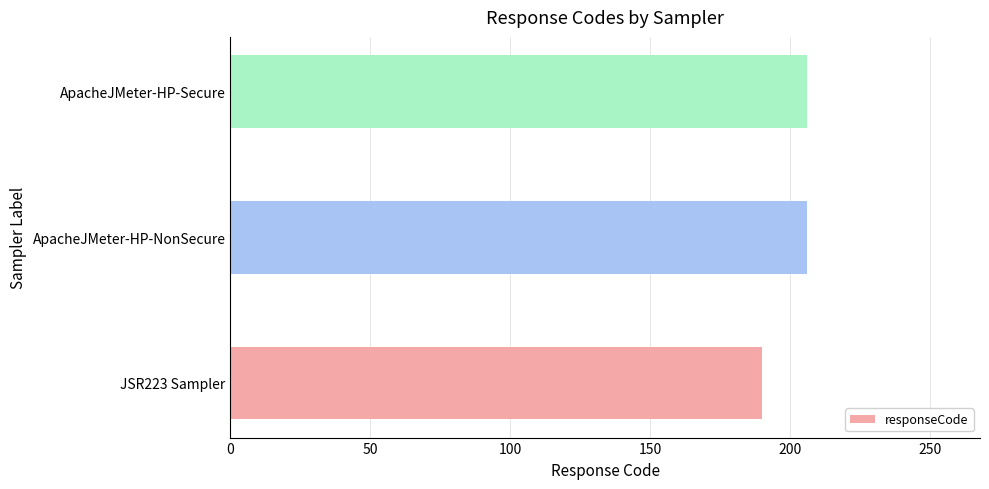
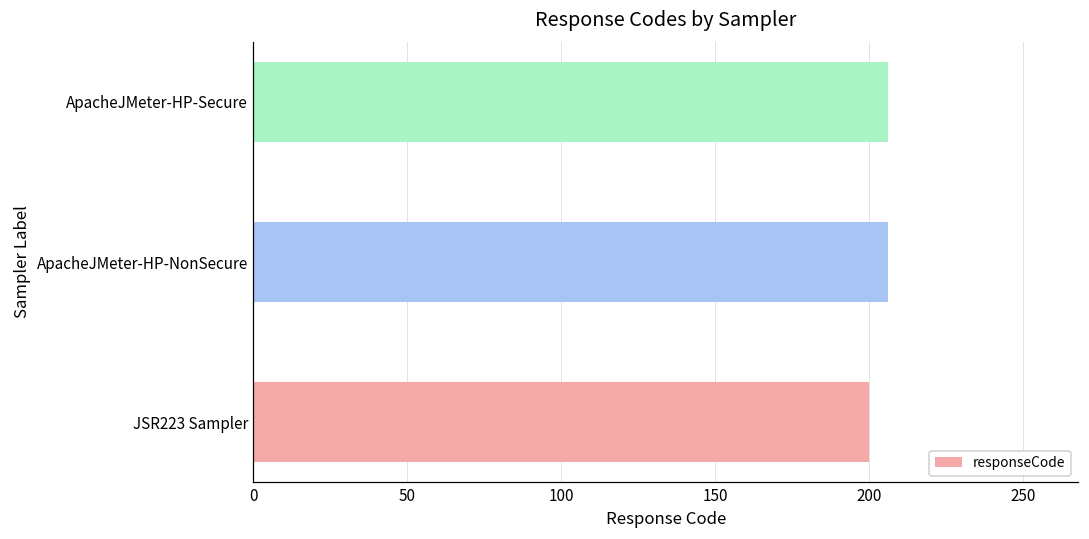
  {
    "ApacheJMeter-HP-Secure": 206,
    "ApacheJMeter-HP-NonSecure": 206,
-   "JSR223 Sampler": 190
+   "JSR223 Sampler": 200
  }
